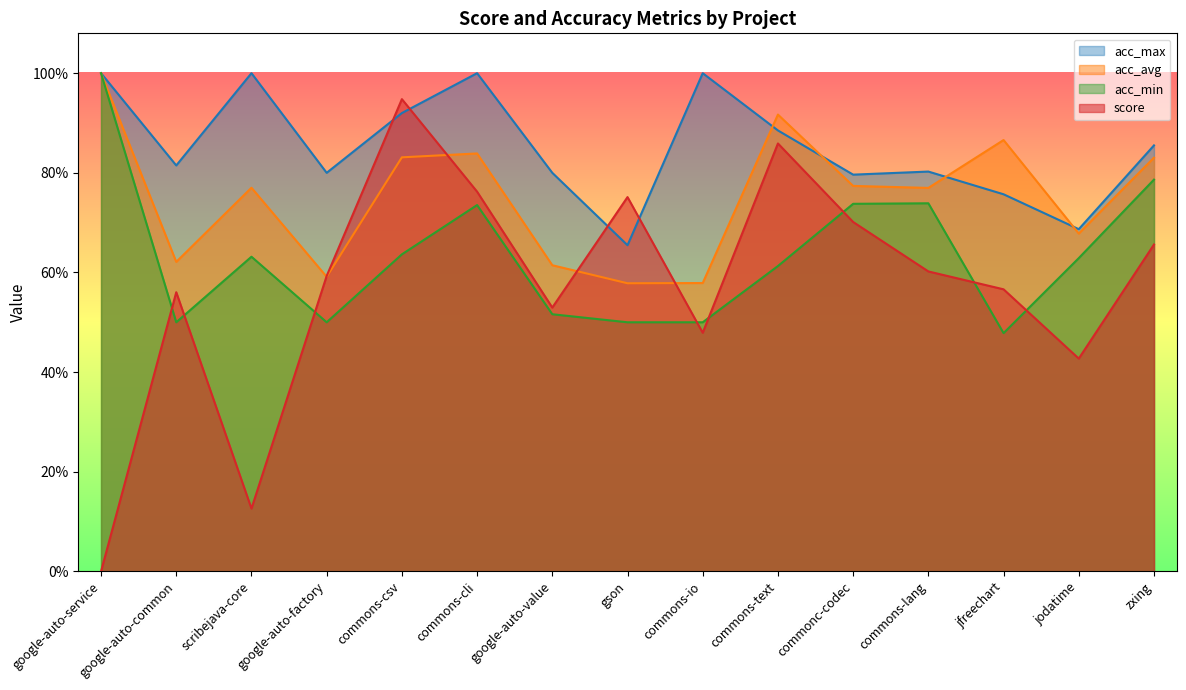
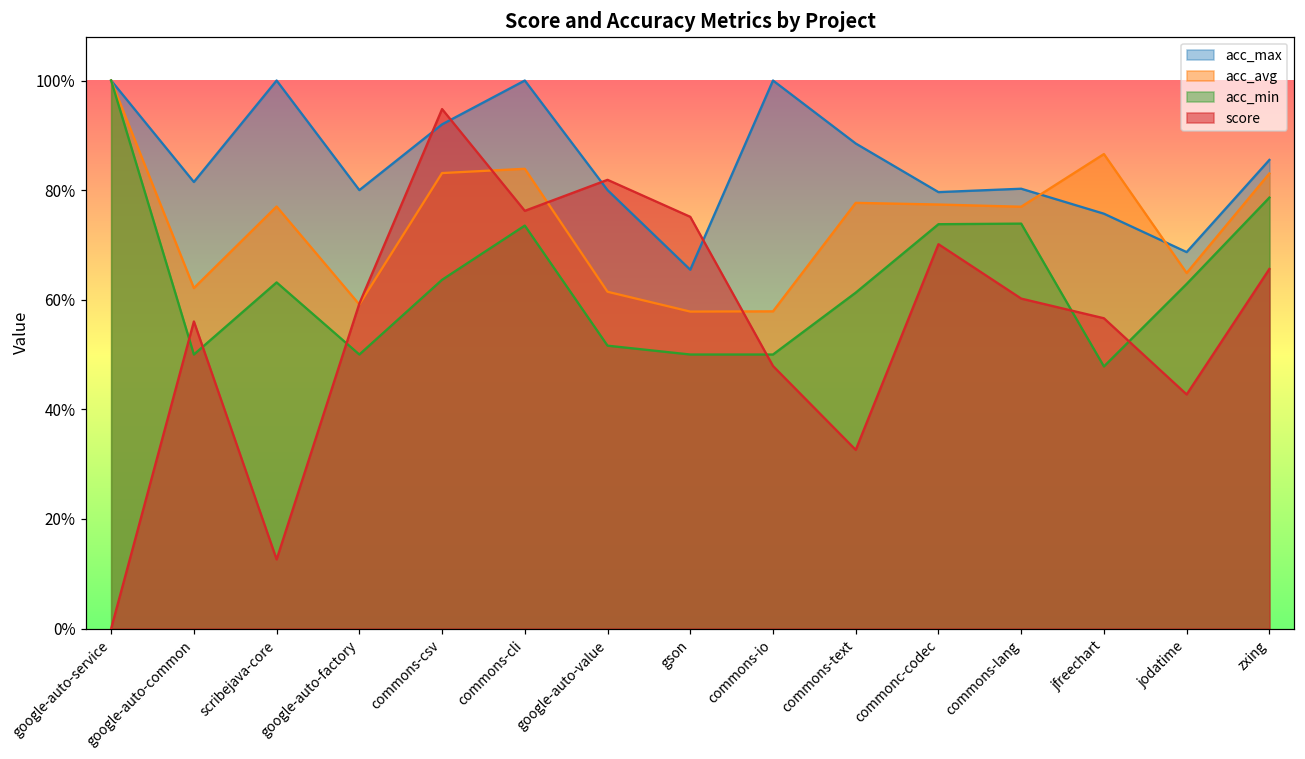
  {
    "acc_max": {
      "google-auto-common": "81%",
      "scribejava-core": "100%",
      "google-auto-factory": "80%",
      "commons-csv": "92%",
      "commons-cli": "100%",
      "google-auto-value": "80%",
      "gson": "65%",
      "commons-io": "100%",
      "commons-text": "89%",
      "commonc-codec": "80%",
      "commons-lang": "80%",
      "jfreechart": "76%",
      "jodatime": "69%",
      "zxing": "86%"
    },
    "acc_avg": {
      "google-auto-common": "62%",
      "scribejava-core": "77%",
      "commons-csv": "83%",
      "commons-cli": "84%",
      "google-auto-value": "61%",
      "gson": "58%",
      "commons-io": "58%",
-     "commons-text": "92%",
+     "commons-text": "78%",
      "commonc-codec": "77%",
      "commons-lang": "77%",
      "jfreechart": "87%",
-     "jodatime": "68%",
+     "jodatime": "65%",
      "zxing": "83%"
    },
    "acc_min": {
      "google-auto-common": "50%",
      "scribejava-core": "63%",
      "google-auto-factory": "50%",
      "commons-csv": "64%",
      "commons-cli": "74%",
      "google-auto-value": "52%",
      "gson": "50%",
      "commons-io": "50%",
      "commons-text": "61%",
      "commonc-codec": "74%",
      "commons-lang": "74%",
      "jfreechart": "48%",
      "jodatime": "63%",
      "zxing": "79%"
    },
    "score": {
      "google-auto-service": "0%",
      "google-auto-common": "56%",
      "scribejava-core": "13%",
      "commons-csv": "95%",
      "commons-cli": "76%",
-     "google-auto-value": "53%",
+     "google-auto-value": "82%",
      "gson": "75%",
      "commons-io": "48%",
-     "commons-text": "86%",
+     "commons-text": "33%",
      "commonc-codec": "70%",
      "commons-lang": "60%",
      "jfreechart": "57%",
      "jodatime": "43%",
      "zxing": "66%"
    }
  }
